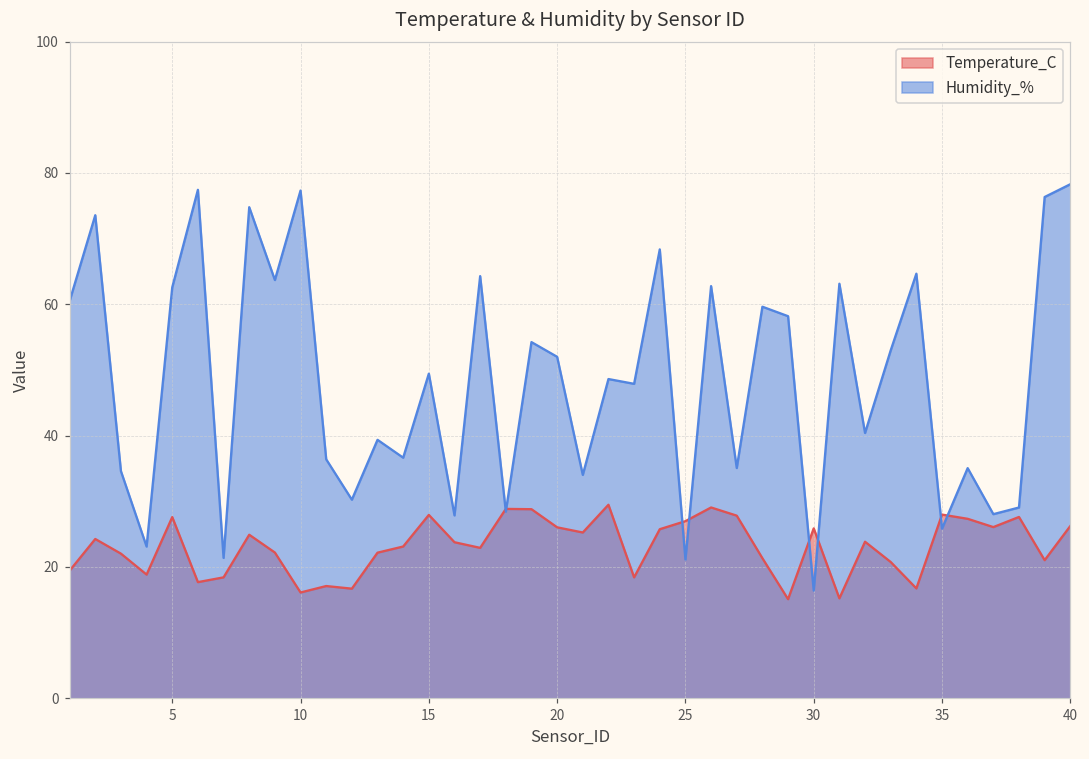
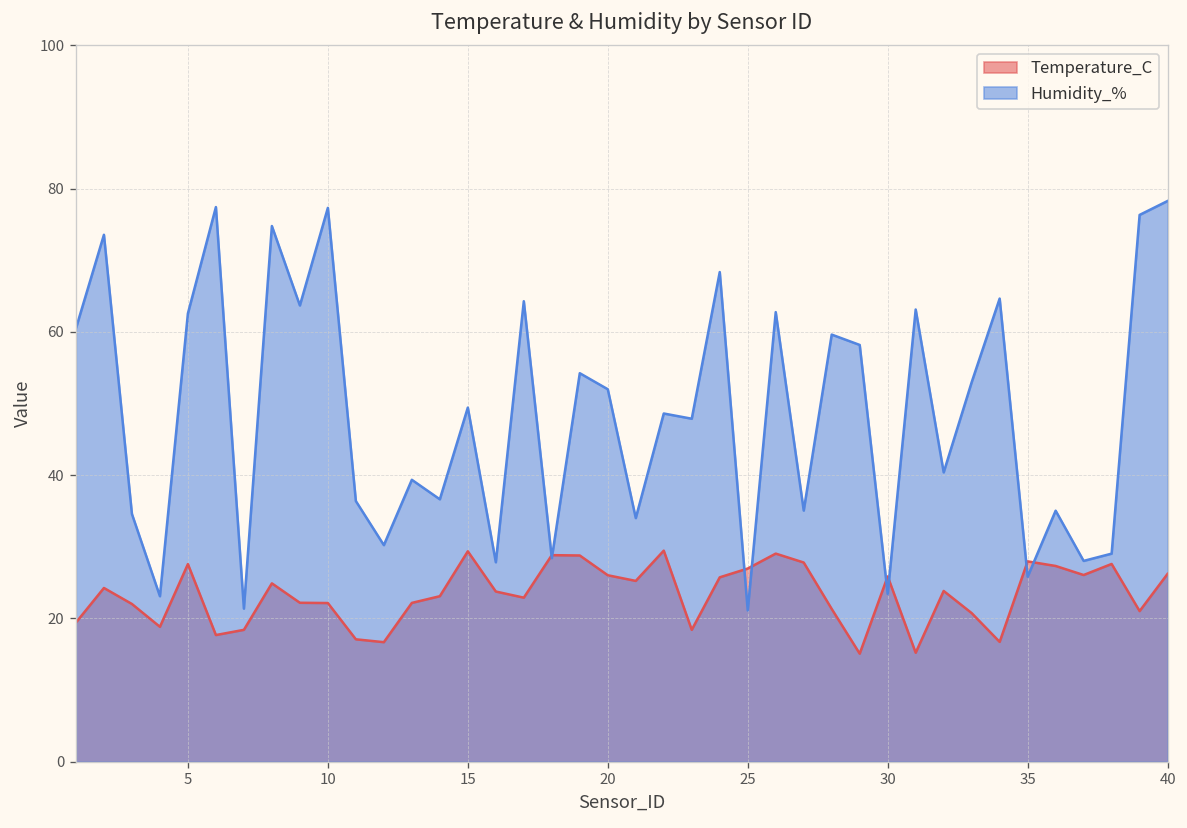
  {
    "Temperature_C": {
      "5": 28,
-     "10": 16,
-     "15": 28,
+     "10": 22,
+     "15": 29,
      "20": 26,
      "25": 27,
      "30": 26,
      "35": 28,
      "40": 26
    },
    "Humidity_%": {
      "5": 63,
      "10": 77,
      "15": 49,
      "20": 52,
      "25": 21,
-     "30": 16,
+     "30": 23,
      "35": 26,
      "40": 78
    }
  }
